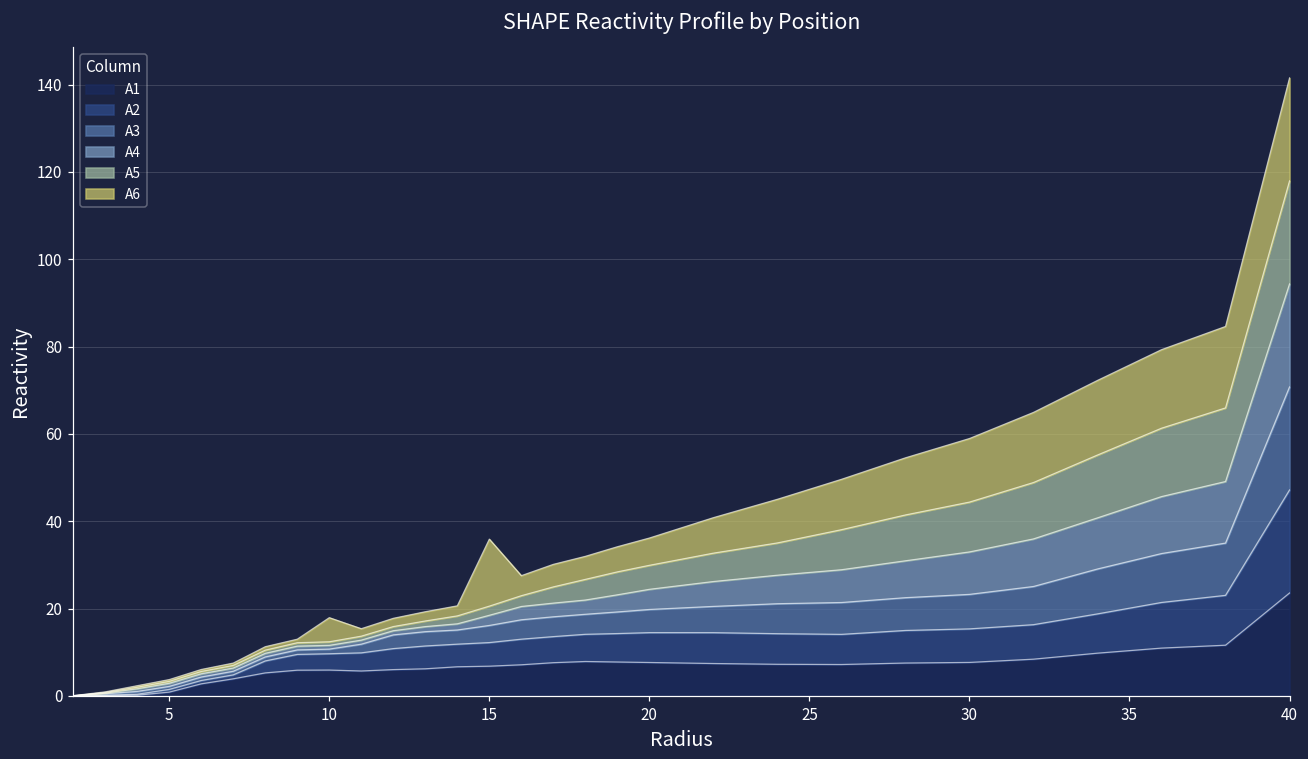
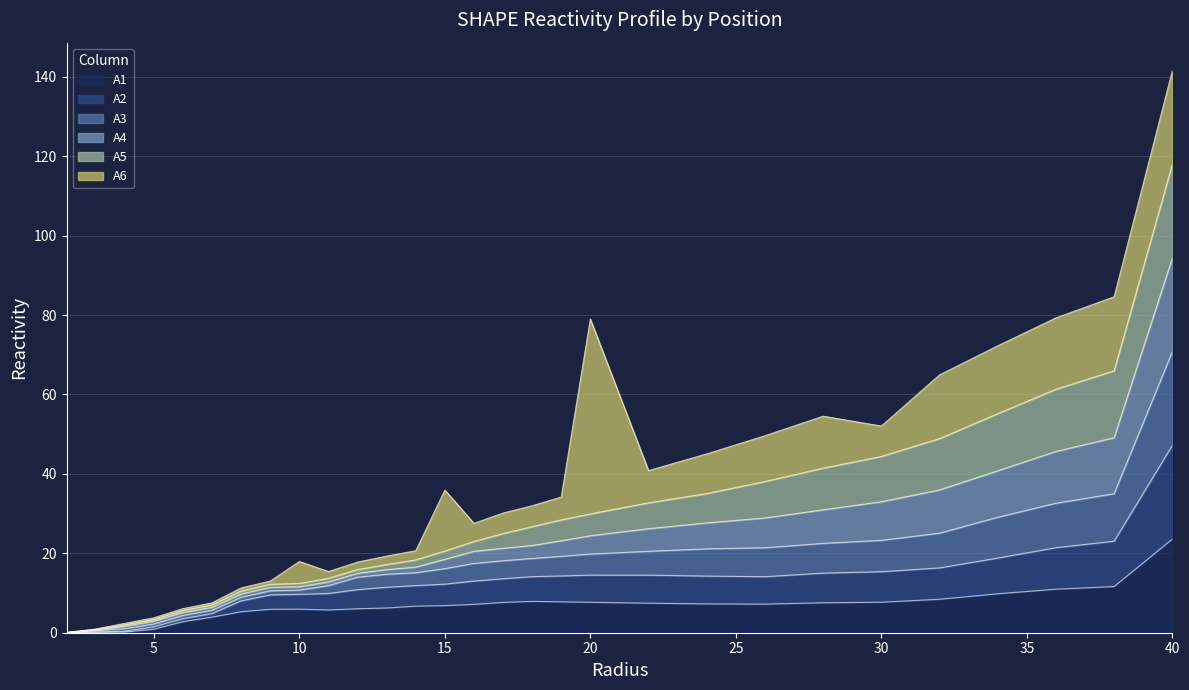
  {
    "A6": {
      "10": 6,
      "15": 15,
-     "20": 6,
-     "30": 15,
+     "20": 49,
+     "30": 8,
      "40": 24
    }
  }
